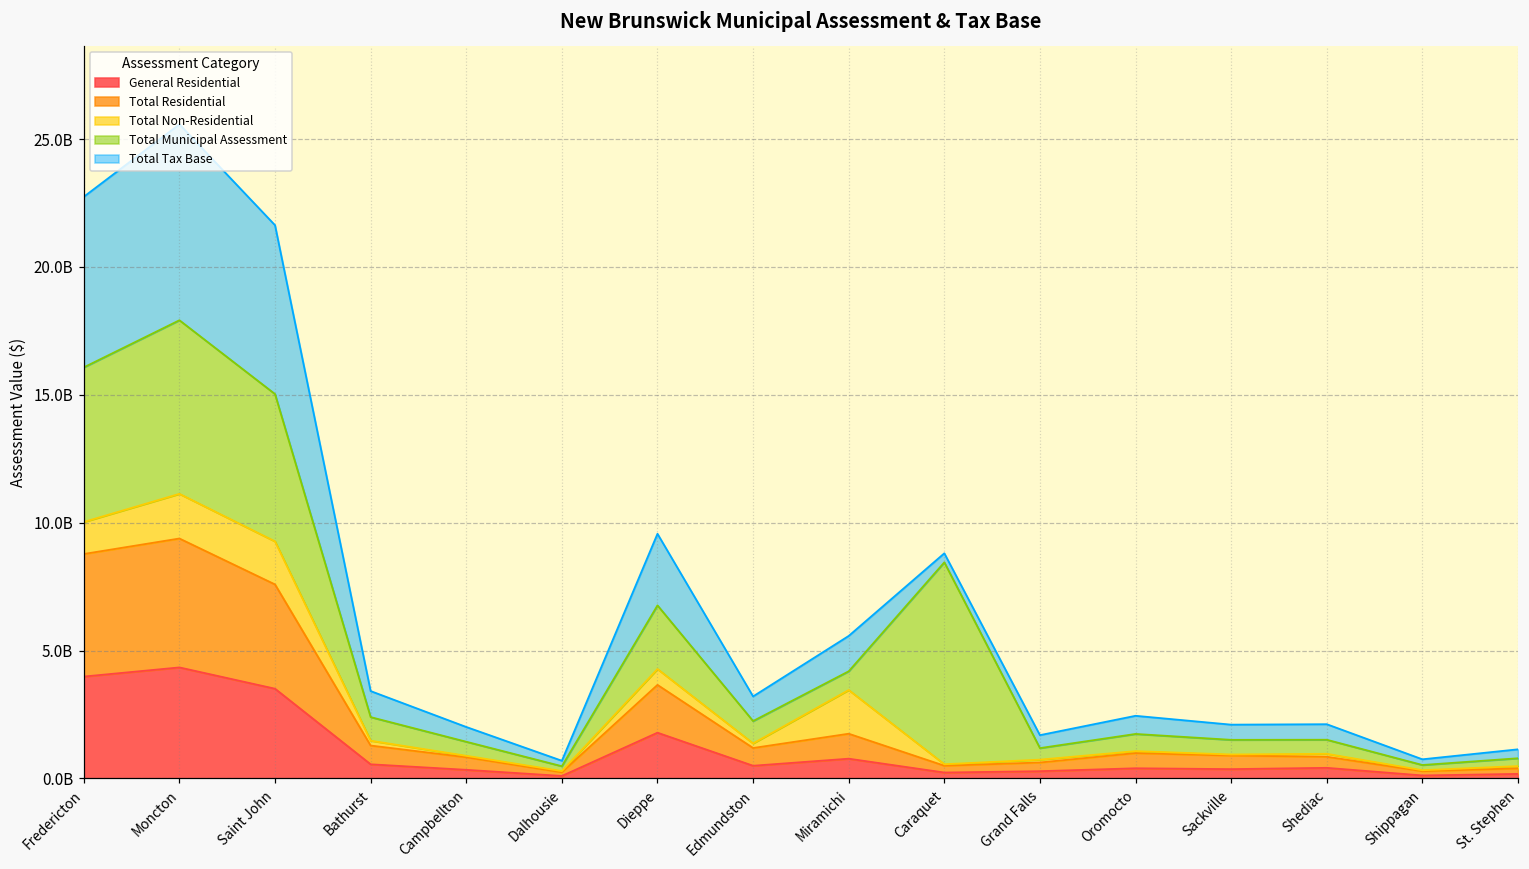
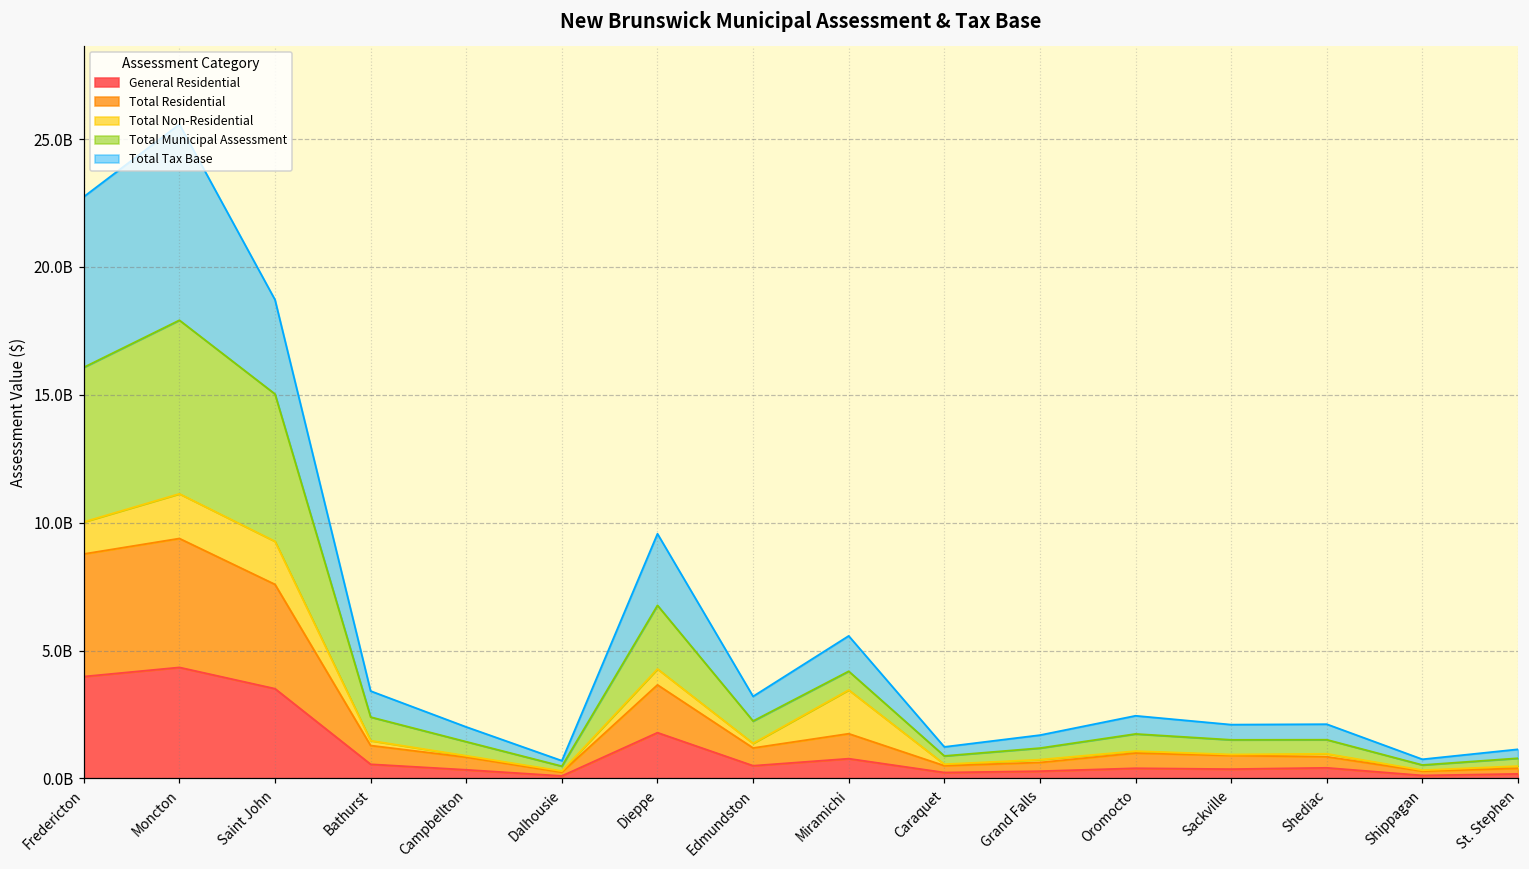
  {
    "General Residential": {
      "Fredericton": 4000000000,
      "Moncton": 4300000000,
      "Saint John": 3500000000,
      "Bathurst": 500000000,
      "Campbellton": 300000000,
      "Dalhousie": 100000000,
      "Dieppe": 1800000000,
      "Edmundston": 500000000,
      "Miramichi": 800000000,
      "Caraquet": 200000000,
      "Grand Falls": 300000000,
      "Oromocto": 400000000,
      "Sackville": 400000000,
      "Shediac": 400000000,
      "Shippagan": 100000000,
      "St. Stephen": 200000000
    },
    "Total Residential": {
      "Fredericton": 4800000000,
      "Moncton": 5000000000,
      "Saint John": 4100000000,
      "Bathurst": 700000000,
      "Dieppe": 1900000000,
      "Edmundston": 700000000,
      "Miramichi": 1000000000,
      "Grand Falls": 300000000,
      "Shediac": 400000000
    },
    "Total Non-Residential": {
      "Fredericton": 1300000000,
      "Moncton": 1700000000,
      "Saint John": 1700000000,
      "Bathurst": 200000000,
      "Dieppe": 600000000,
      "Edmundston": 200000000,
      "Miramichi": 1700000000,
      "Grand Falls": 100000000,
      "Shediac": 100000000
    },
    "Total Municipal Assessment": {
      "Fredericton": 6000000000,
      "Moncton": 6800000000,
      "Saint John": 5800000000,
      "Bathurst": 900000000,
      "Campbellton": 500000000,
      "Dalhousie": 200000000,
      "Dieppe": 2500000000,
      "Edmundston": 900000000,
      "Miramichi": 700000000,
-     "Caraquet": 7900000000,
+     "Caraquet": 300000000,
      "Grand Falls": 500000000,
      "Oromocto": 700000000,
      "Sackville": 600000000,
      "Shediac": 500000000,
      "Shippagan": 200000000,
      "St. Stephen": 300000000
    },
    "Total Tax Base": {
      "Fredericton": 6700000000,
-     "Saint John": 6600000000,
+     "Saint John": 3700000000,
      "Bathurst": 1000000000,
      "Campbellton": 600000000,
      "Dalhousie": 200000000,
      "Dieppe": 2800000000,
      "Edmundston": 1000000000,
      "Miramichi": 1400000000,
      "Caraquet": 400000000,
      "Grand Falls": 500000000,
      "Oromocto": 700000000,
      "Sackville": 600000000,
      "Shediac": 600000000,
      "Shippagan": 200000000,
      "St. Stephen": 300000000
    }
  }
